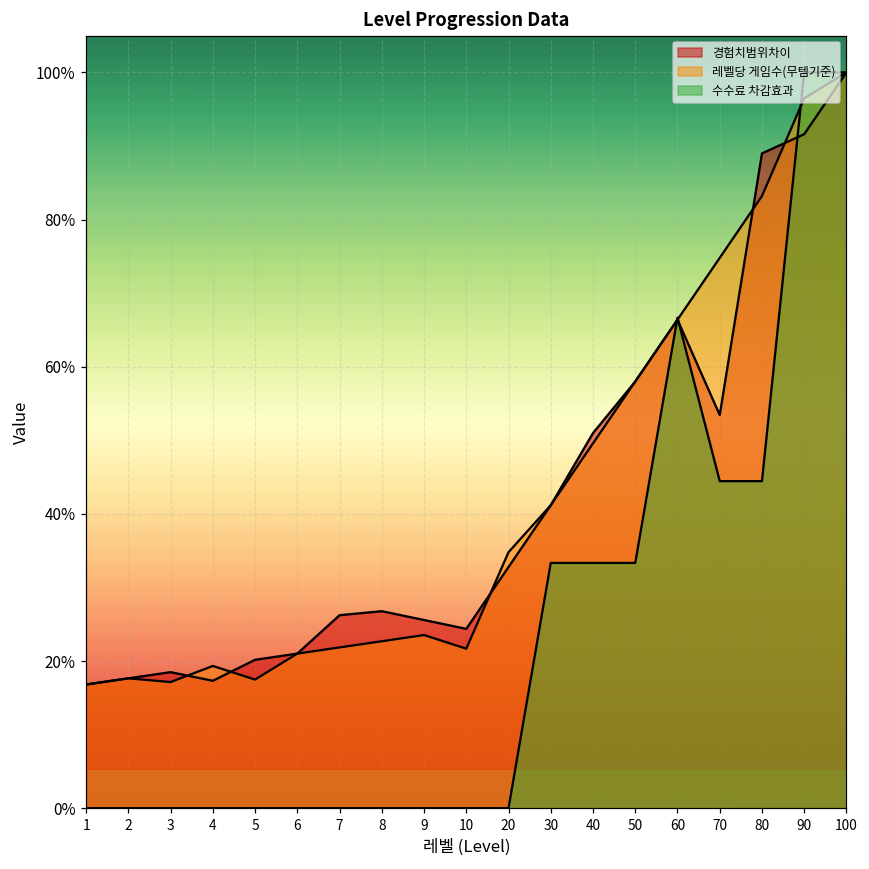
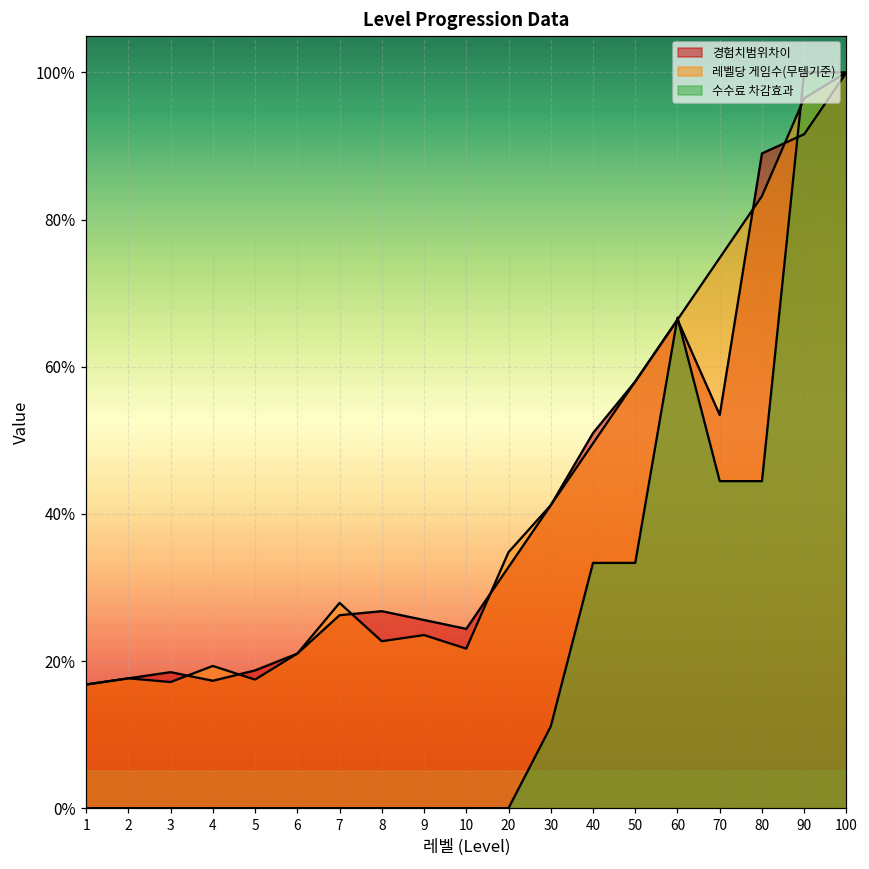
  {
    "경험치범위차이": {
      "3": "18%",
      "4": "17%",
-     "5": "20%",
+     "5": "19%",
      "7": "26%",
      "8": "27%",
      "9": "26%",
      "10": "24%",
      "20": "33%",
      "40": "51%",
      "70": "53%",
      "80": "89%",
      "90": "92%"
    },
    "레벨당 게임수(무템기준)": {
      "3": "17%",
      "4": "19%",
      "5": "17%",
-     "7": "22%",
+     "7": "28%",
      "8": "23%",
      "9": "24%",
      "10": "22%",
      "20": "35%",
      "40": "50%",
      "70": "75%",
      "80": "83%",
      "90": "96%"
    },
    "수수료 차감효과": {
-     "30": "33%",
+     "30": "11%",
      "40": "33%",
      "50": "33%",
      "70": "44%",
      "80": "44%"
    }
  }
